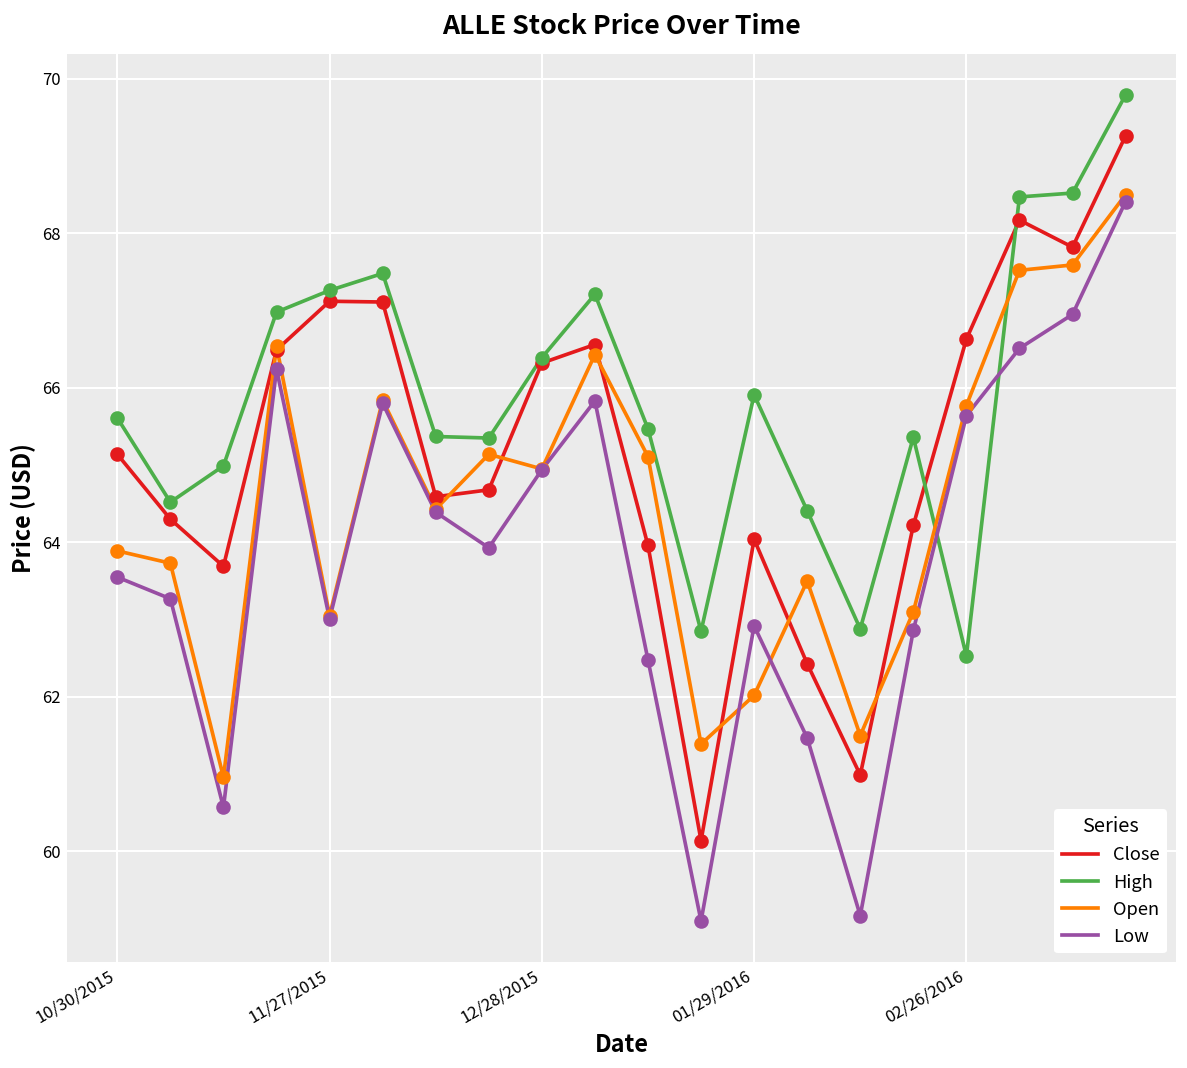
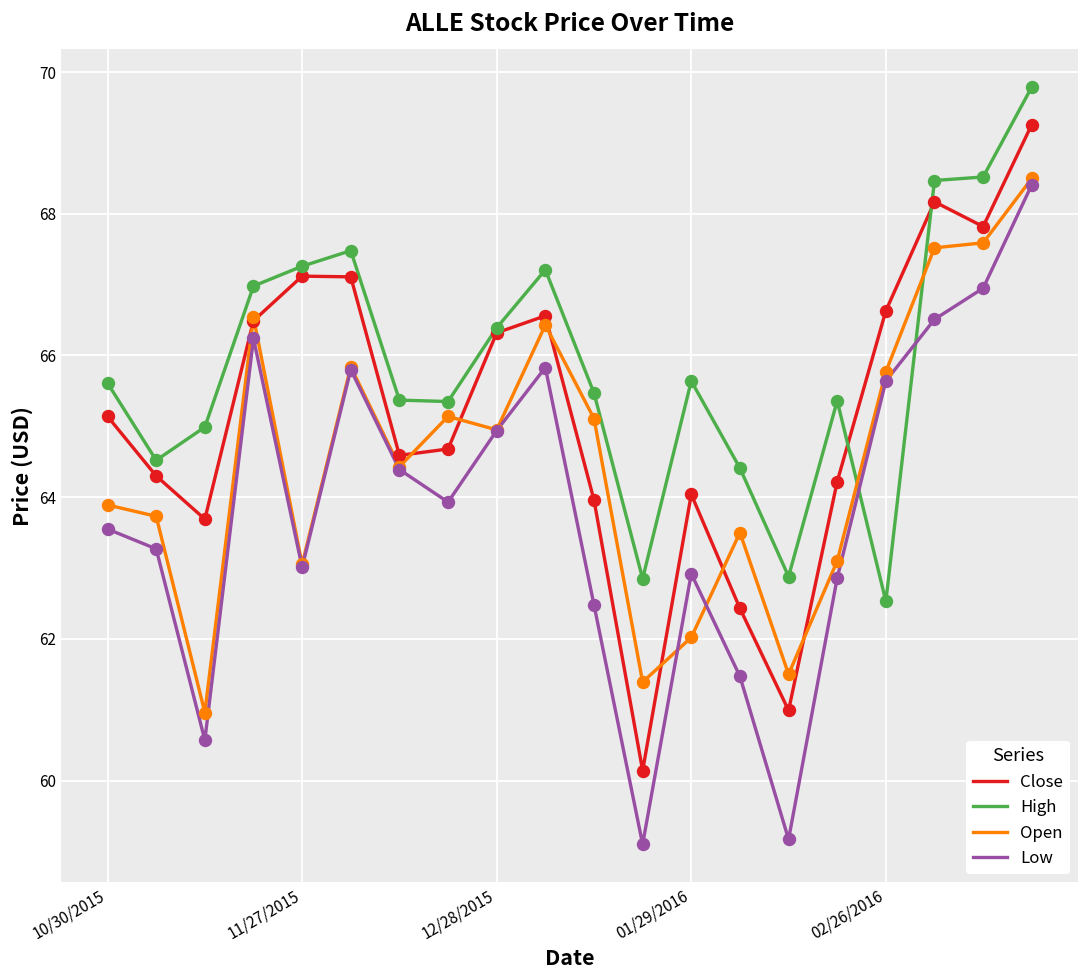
  {
    "Close": {
      "10/30/2015": 65.1,
      "11/27/2015": 67.1,
      "12/28/2015": 66.3,
      "01/29/2016": 64.0,
      "02/26/2016": 66.6
    },
    "High": {
      "10/30/2015": 65.6,
      "11/27/2015": 67.3,
      "12/28/2015": 66.4,
-     "01/29/2016": 65.9,
+     "01/29/2016": 65.6,
      "02/26/2016": 62.5
    },
    "Open": {
      "10/30/2015": 63.9,
      "01/29/2016": 62.0,
      "02/26/2016": 65.8
    },
    "Low": {
      "10/30/2015": 63.6,
      "01/29/2016": 62.9,
      "02/26/2016": 65.6
    }
  }
